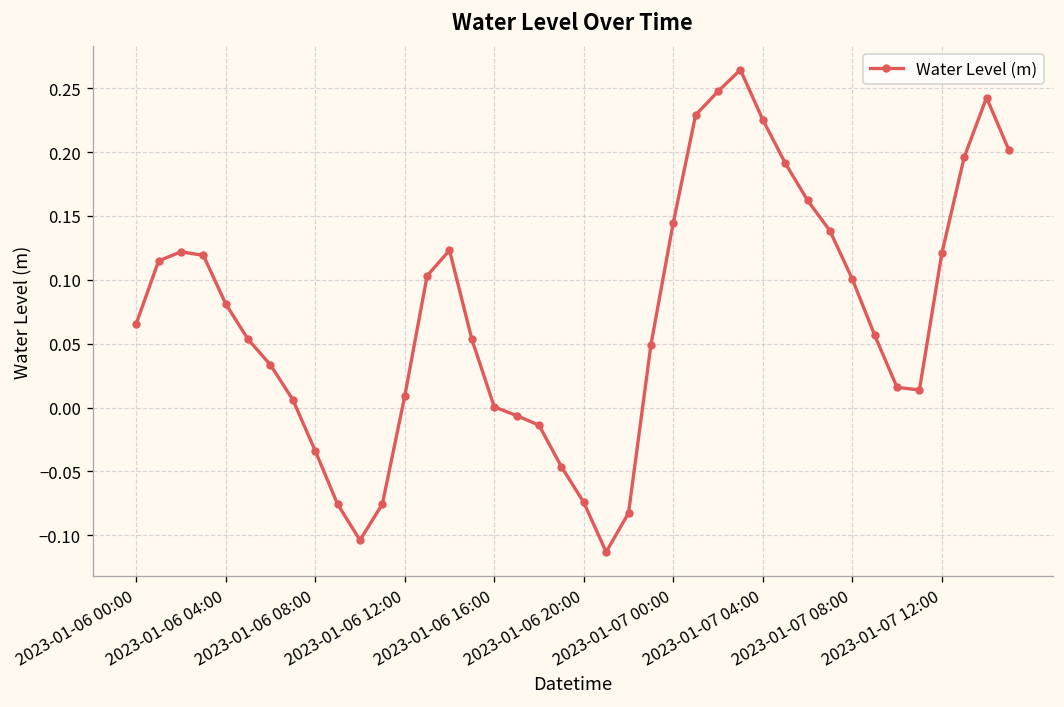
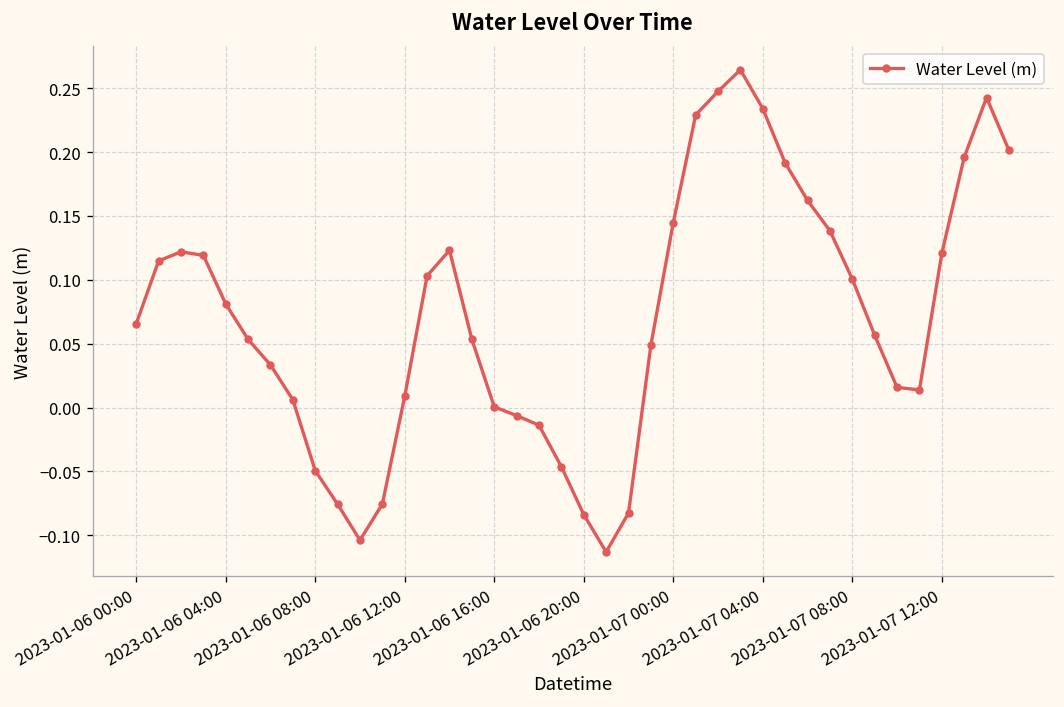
  {
    "2023-01-06 00:00": 0.066,
    "2023-01-06 04:00": 0.081,
-   "2023-01-06 08:00": -0.034,
+   "2023-01-06 08:00": -0.049,
    "2023-01-06 12:00": 0.009,
    "2023-01-06 16:00": 0.001,
-   "2023-01-06 20:00": -0.074,
+   "2023-01-06 20:00": -0.084,
    "2023-01-07 00:00": 0.145,
-   "2023-01-07 04:00": 0.225,
+   "2023-01-07 04:00": 0.234,
    "2023-01-07 08:00": 0.101,
    "2023-01-07 12:00": 0.121
  }
